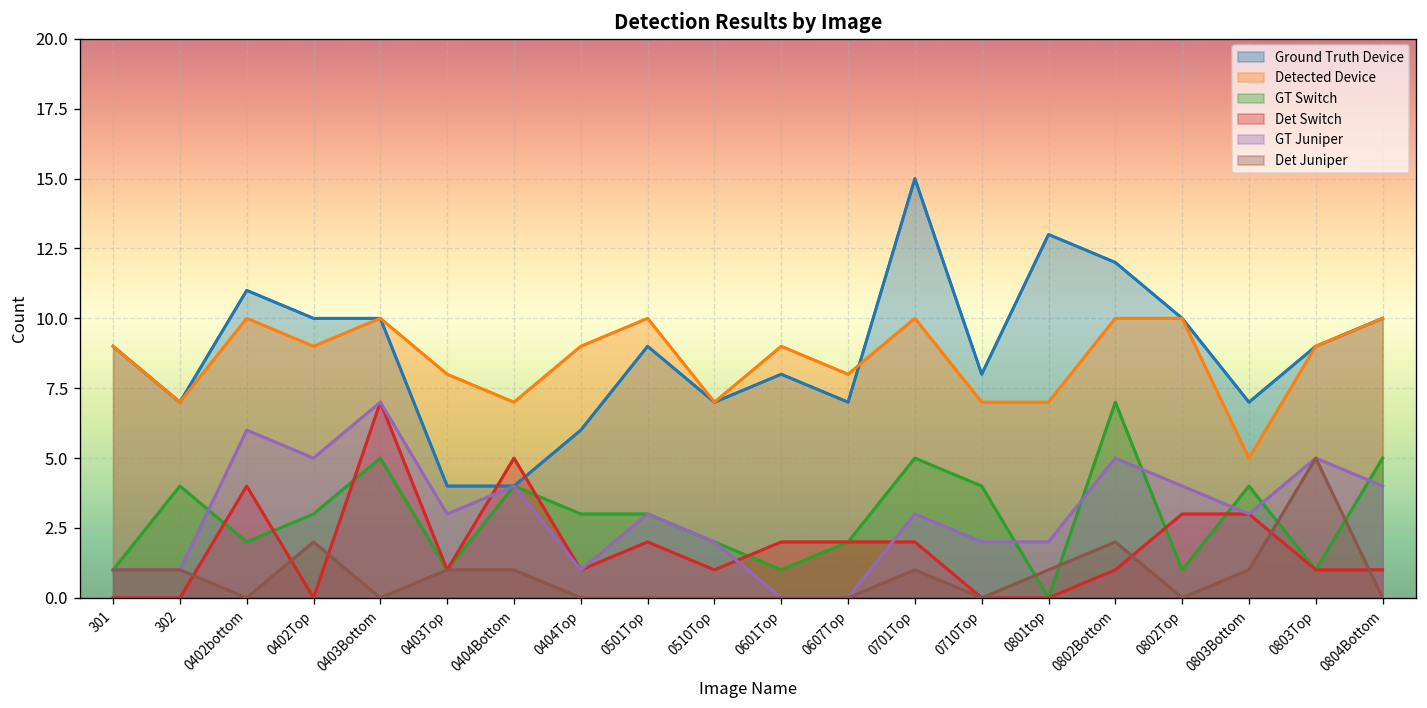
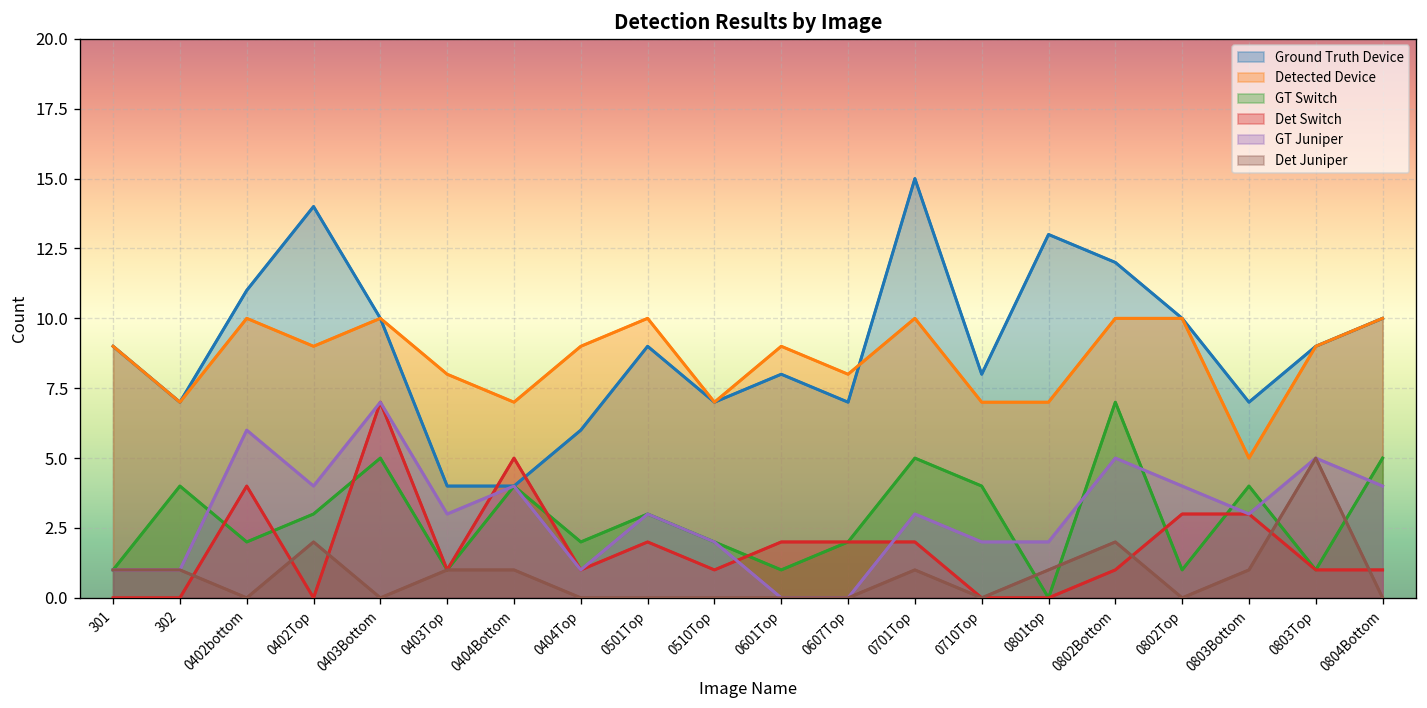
  {
    "Ground Truth Device": {
      "0402bottom": 11,
-     "0402Top": 10,
+     "0402Top": 14,
      "0403Top": 4,
      "0404Top": 6,
      "0501Top": 9,
      "0601Top": 8,
      "0607Top": 7,
      "0701Top": 15,
      "0710Top": 8,
      "0801top": 13,
      "0802Bottom": 12,
      "0803Bottom": 7
    },
    "GT Switch": {
      "302": 4,
      "0402bottom": 2,
      "0402Top": 3,
      "0403Bottom": 5,
-     "0404Top": 3,
+     "0404Top": 2,
      "0601Top": 1,
      "0701Top": 5,
      "0710Top": 4,
      "0802Bottom": 7,
      "0802Top": 1,
      "0803Bottom": 4,
      "0804Bottom": 5
    },
    "GT Juniper": {
      "0402bottom": 6,
-     "0402Top": 5,
+     "0402Top": 4,
      "0403Top": 3,
      "0701Top": 3,
      "0710Top": 2,
      "0801top": 2,
      "0802Bottom": 5,
      "0802Top": 4,
      "0804Bottom": 4
    }
  }
